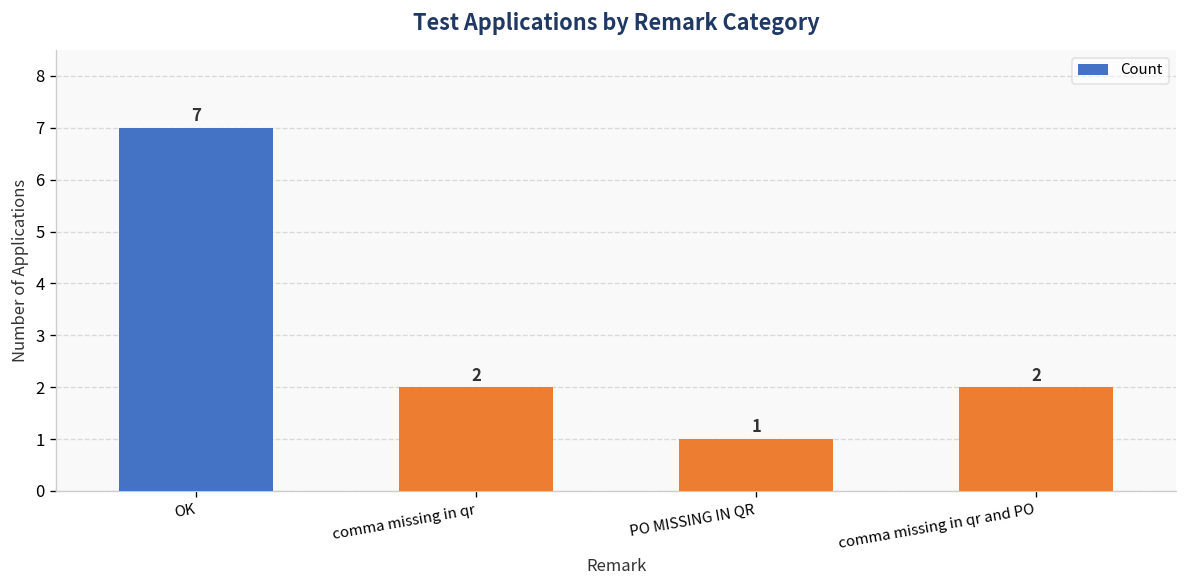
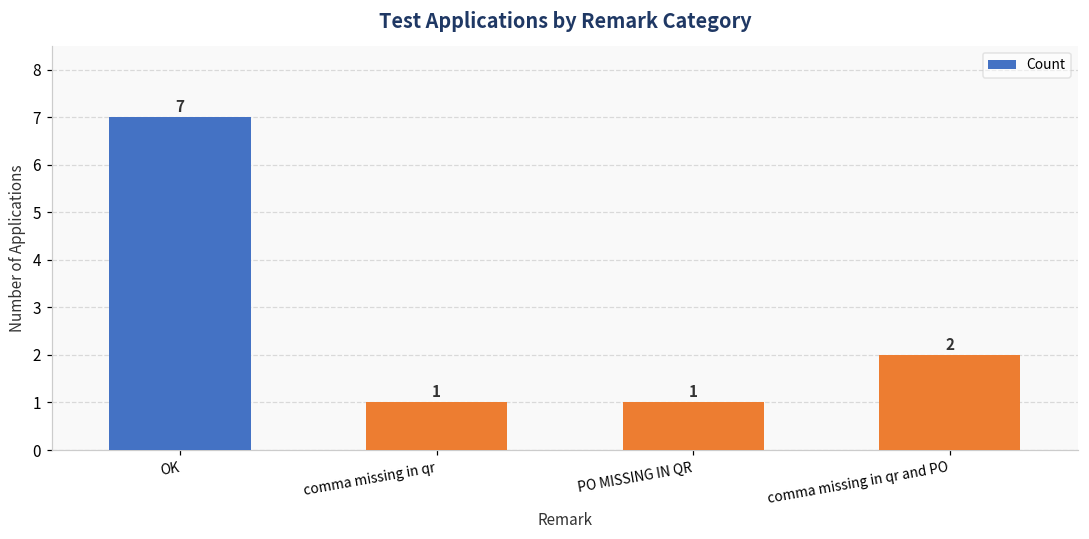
  {
    "OK": 7,
-   "comma missing in qr": 2,
+   "comma missing in qr": 1,
    "PO MISSING IN QR": 1,
    "comma missing in qr and PO": 2
  }
